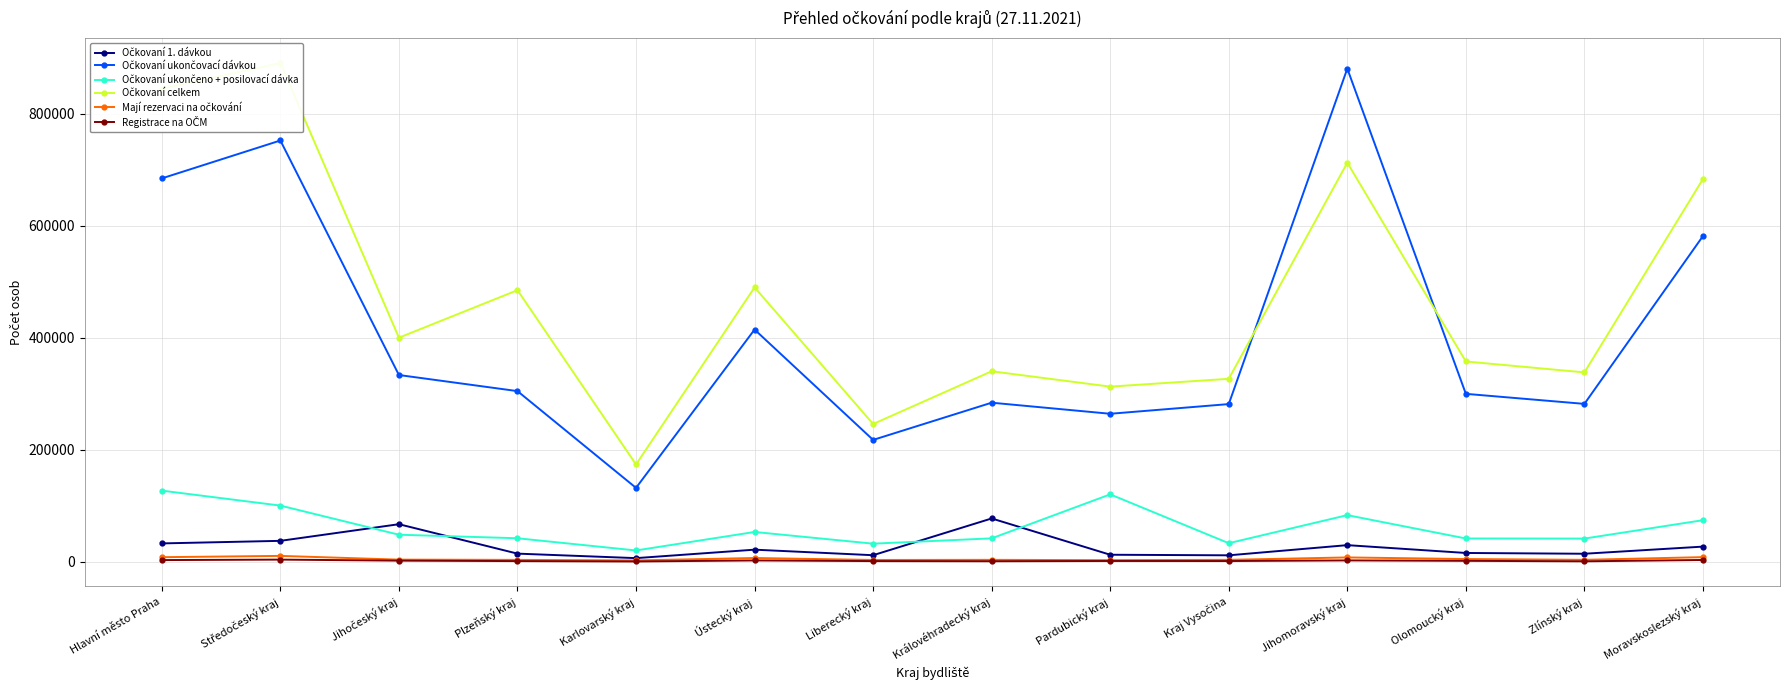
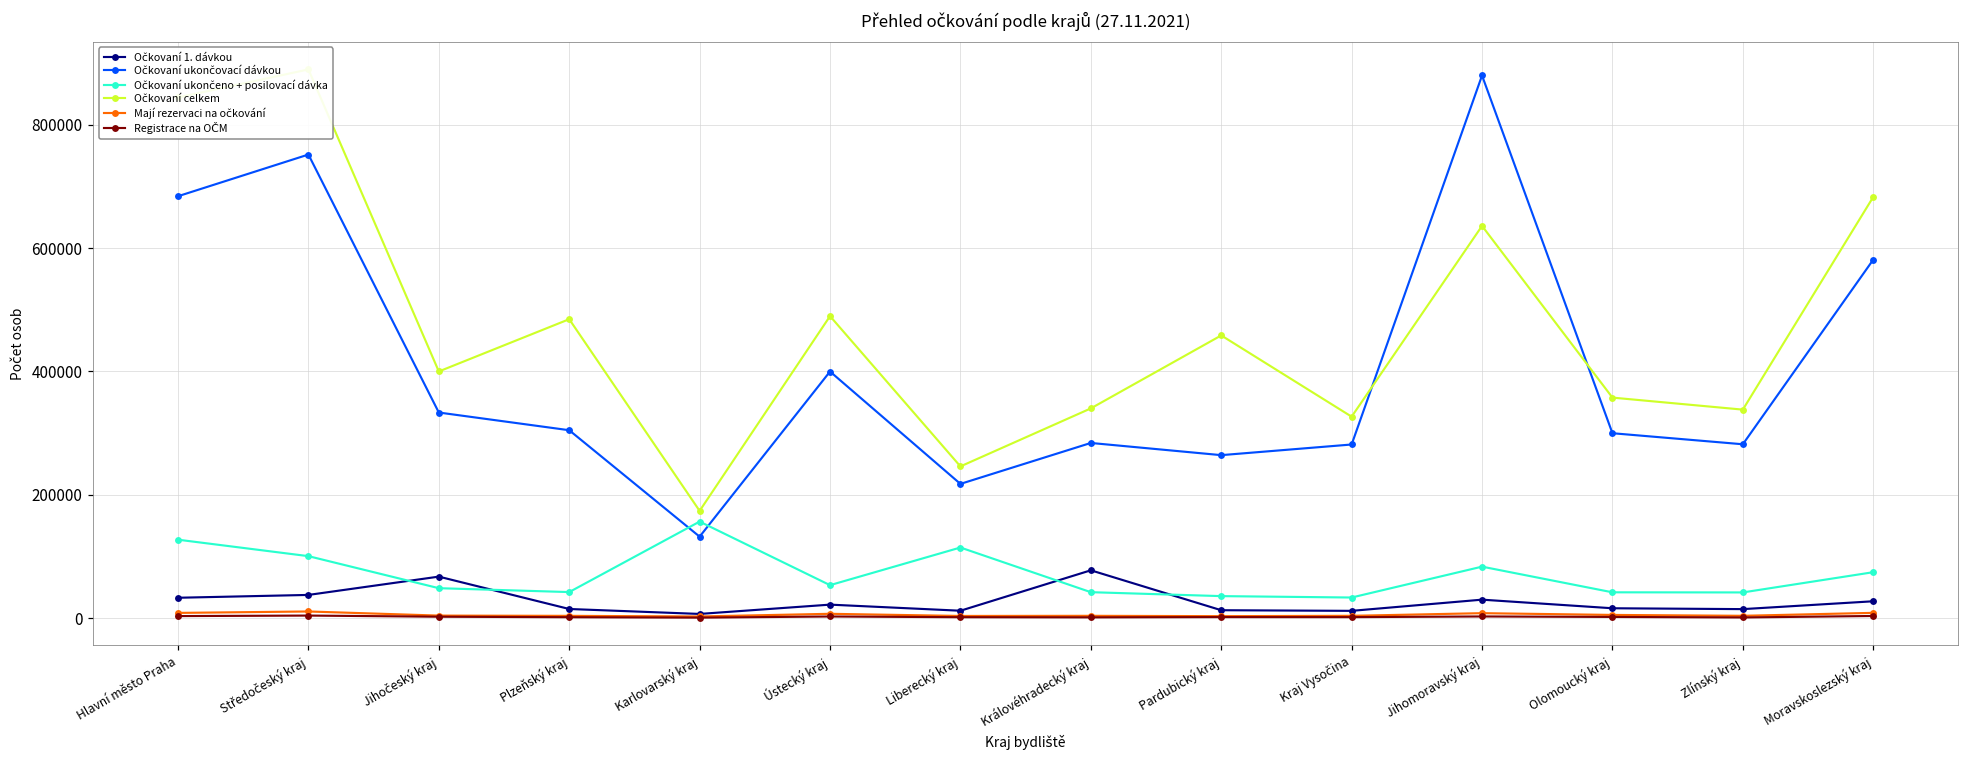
  {
    "Očkovaní 1. dávkou": {
      "Hlavní město Praha": 30000,
      "Středočeský kraj": 40000,
      "Jihočeský kraj": 70000,
      "Plzeňský kraj": 10000,
      "Ústecký kraj": 20000,
      "Liberecký kraj": 10000,
      "Královéhradecký kraj": 80000,
      "Pardubický kraj": 10000,
      "Kraj Vysočina": 10000,
      "Jihomoravský kraj": 30000,
      "Olomoucký kraj": 20000,
      "Zlínský kraj": 10000,
      "Moravskoslezský kraj": 30000
    },
    "Očkovaní ukončovací dávkou": {
      "Hlavní město Praha": 680000,
      "Středočeský kraj": 750000,
      "Jihočeský kraj": 330000,
      "Plzeňský kraj": 300000,
      "Karlovarský kraj": 130000,
-     "Ústecký kraj": 410000,
+     "Ústecký kraj": 400000,
      "Liberecký kraj": 220000,
      "Královéhradecký kraj": 280000,
      "Pardubický kraj": 260000,
      "Kraj Vysočina": 280000,
      "Jihomoravský kraj": 880000,
      "Olomoucký kraj": 300000,
      "Zlínský kraj": 280000,
      "Moravskoslezský kraj": 580000
    },
    "Očkovaní ukončeno + posilovací dávka": {
      "Hlavní město Praha": 130000,
      "Středočeský kraj": 100000,
      "Jihočeský kraj": 50000,
      "Plzeňský kraj": 40000,
-     "Karlovarský kraj": 20000,
+     "Karlovarský kraj": 160000,
      "Ústecký kraj": 50000,
-     "Liberecký kraj": 30000,
+     "Liberecký kraj": 110000,
      "Královéhradecký kraj": 40000,
-     "Pardubický kraj": 120000,
+     "Pardubický kraj": 40000,
      "Kraj Vysočina": 30000,
      "Jihomoravský kraj": 80000,
      "Olomoucký kraj": 40000,
      "Zlínský kraj": 40000,
      "Moravskoslezský kraj": 70000
    },
    "Očkovaní celkem": {
      "Jihočeský kraj": 400000,
      "Plzeňský kraj": 480000,
      "Karlovarský kraj": 170000,
      "Ústecký kraj": 490000,
      "Liberecký kraj": 250000,
      "Královéhradecký kraj": 340000,
-     "Pardubický kraj": 310000,
+     "Pardubický kraj": 460000,
      "Kraj Vysočina": 330000,
-     "Jihomoravský kraj": 710000,
+     "Jihomoravský kraj": 640000,
      "Olomoucký kraj": 360000,
      "Zlínský kraj": 340000,
      "Moravskoslezský kraj": 680000
    },
    "Mají rezervaci na očkování": {
      "Hlavní město Praha": 10000,
      "Středočeský kraj": 10000,
      "Jihomoravský kraj": 10000,
      "Moravskoslezský kraj": 10000
    },
    "Registrace na OČM": {
      "Hlavní město Praha": 0,
      "Středočeský kraj": 0,
      "Jihomoravský kraj": 0,
      "Moravskoslezský kraj": 0
    }
  }
